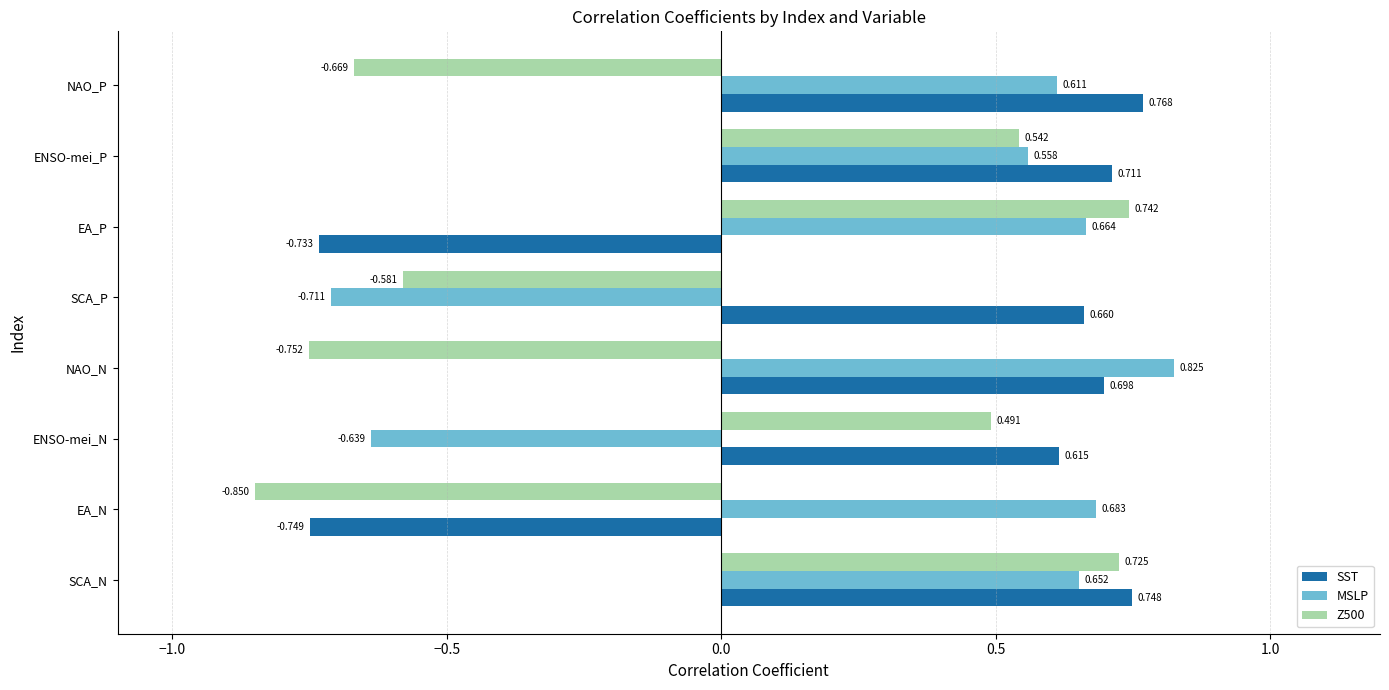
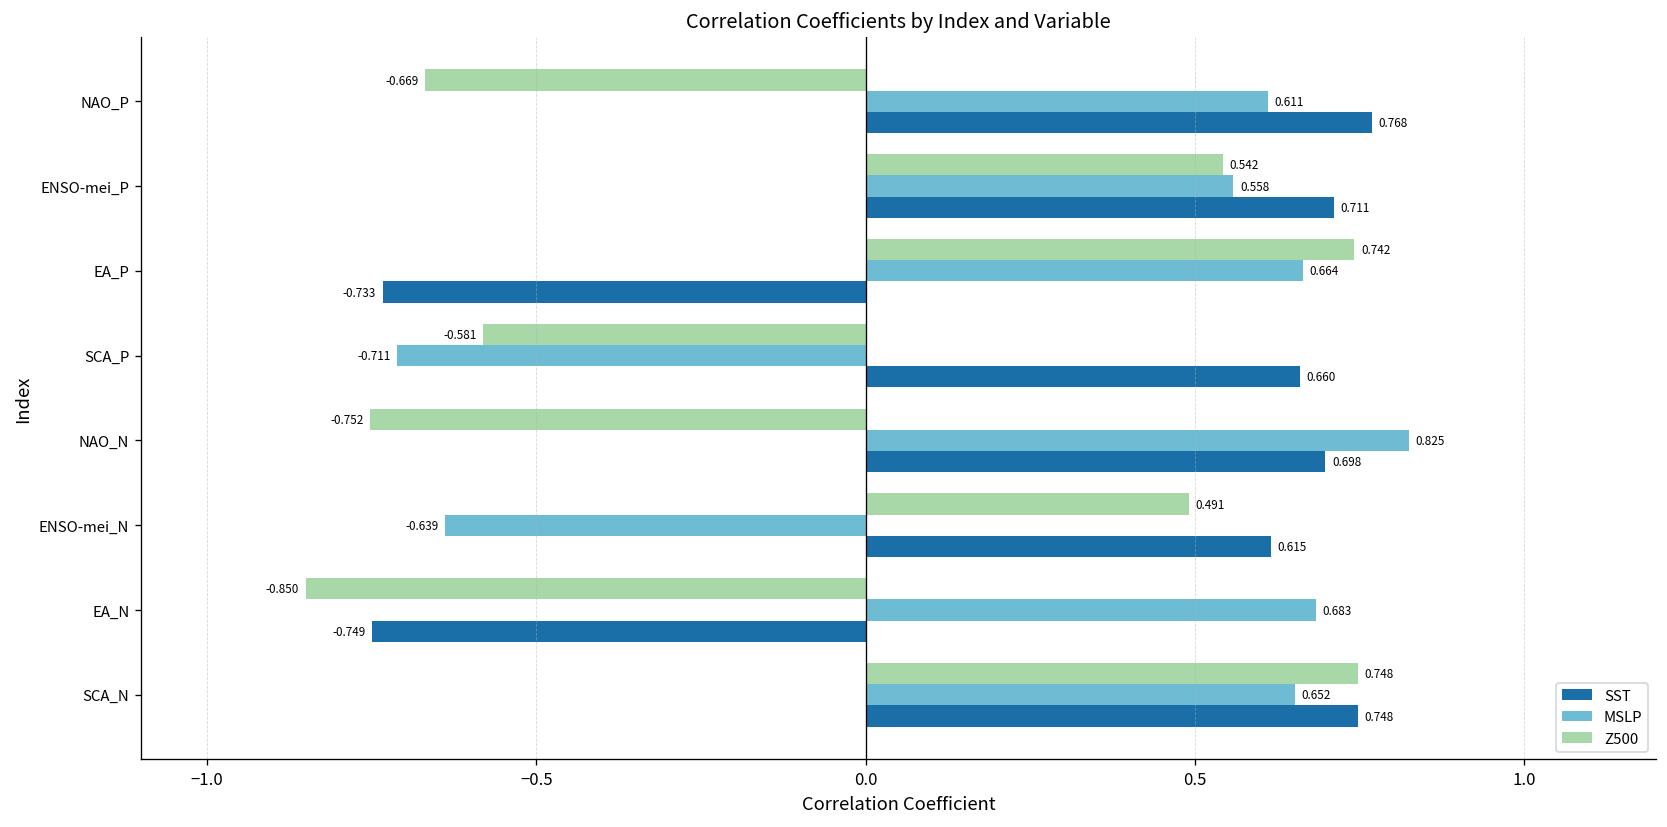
  {
    "SST": {
      "NAO_P": 0.768,
      "ENSO-mei_P": 0.711,
      "EA_P": -0.733,
      "SCA_P": 0.660,
      "NAO_N": 0.698,
      "ENSO-mei_N": 0.615,
      "EA_N": -0.749,
      "SCA_N": 0.748
    },
    "MSLP": {
      "NAO_P": 0.611,
      "ENSO-mei_P": 0.558,
      "EA_P": 0.664,
      "SCA_P": -0.711,
      "NAO_N": 0.825,
      "ENSO-mei_N": -0.639,
      "EA_N": 0.683,
      "SCA_N": 0.652
    },
    "Z500": {
      "NAO_P": -0.669,
      "ENSO-mei_P": 0.542,
      "EA_P": 0.742,
      "SCA_P": -0.581,
      "NAO_N": -0.752,
      "ENSO-mei_N": 0.491,
      "EA_N": -0.850,
-     "SCA_N": 0.725
+     "SCA_N": 0.748
    }
  }
